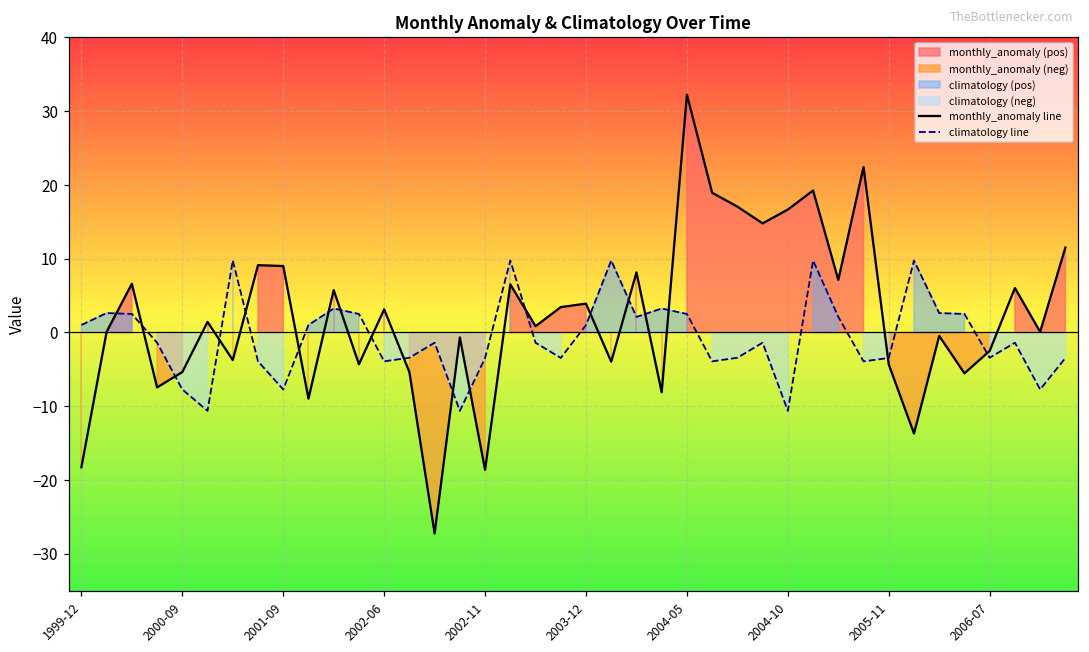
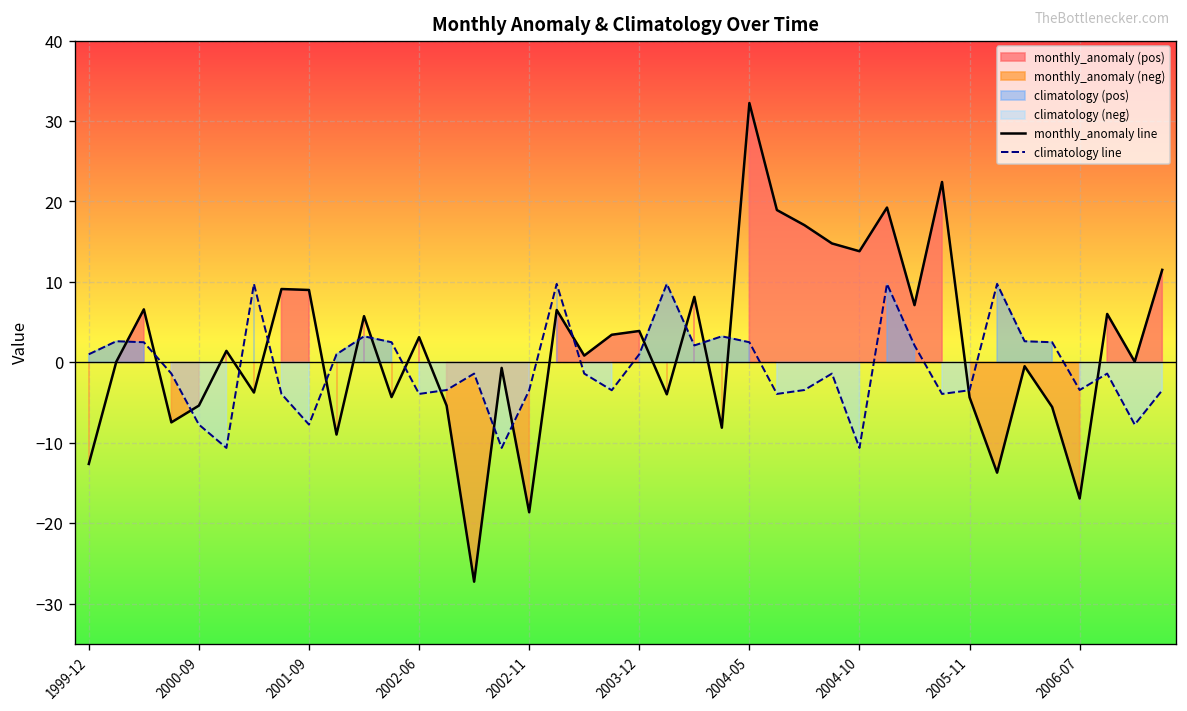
  {
    "monthly_anomaly line": {
-     "1999-12": -18,
+     "1999-12": -13,
      "2000-09": -5,
      "2001-09": 9,
      "2002-06": 3,
      "2002-11": -19,
      "2003-12": 4,
      "2004-05": 32,
-     "2004-10": 17,
+     "2004-10": 14,
      "2005-11": -4,
-     "2006-07": -3
+     "2006-07": -17
    },
    "climatology line": {
      "1999-12": 1,
      "2000-09": -8,
      "2001-09": -8,
      "2002-06": -4,
      "2002-11": -3,
      "2003-12": 1,
      "2004-05": 3,
      "2004-10": -11,
      "2005-11": -3,
      "2006-07": -3
    }
  }
